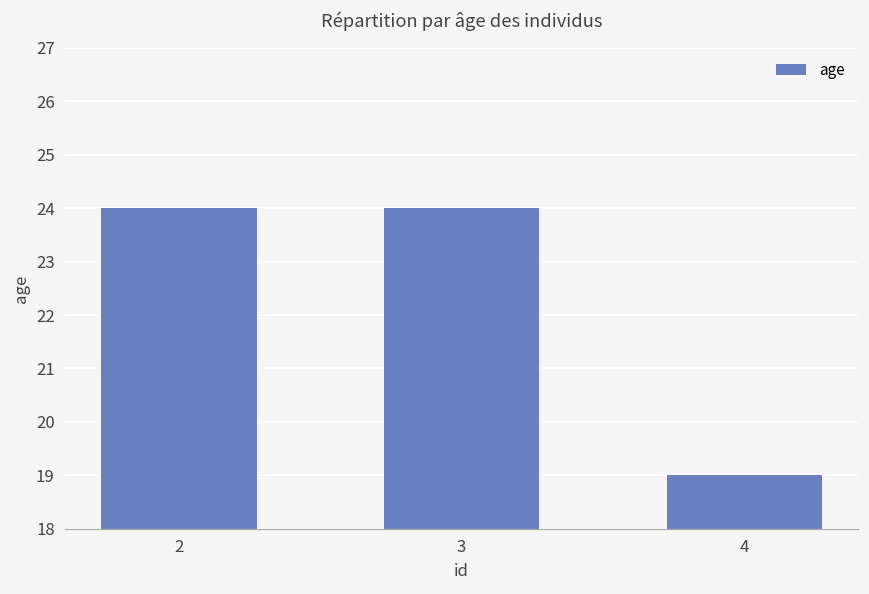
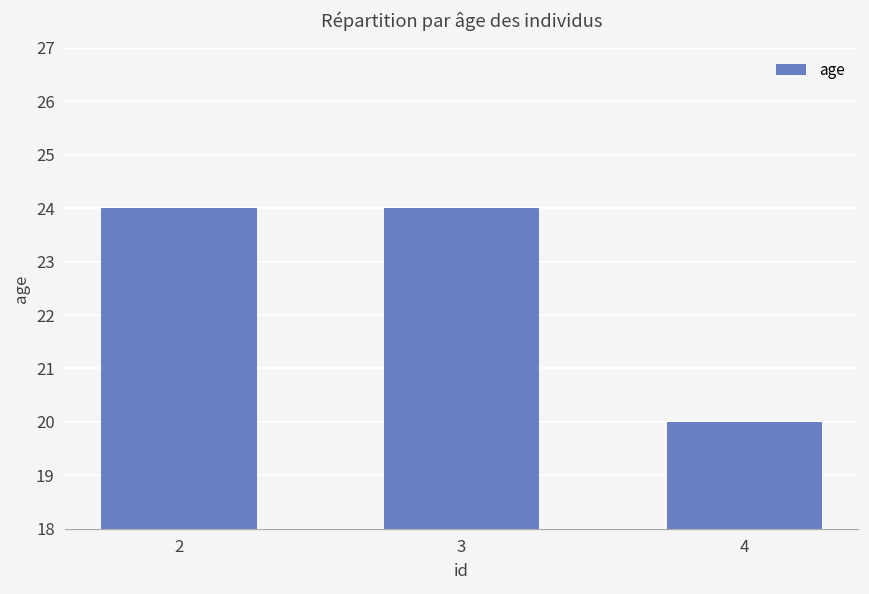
  {
    "2": 24,
    "3": 24,
-   "4": 19
+   "4": 20
  }
